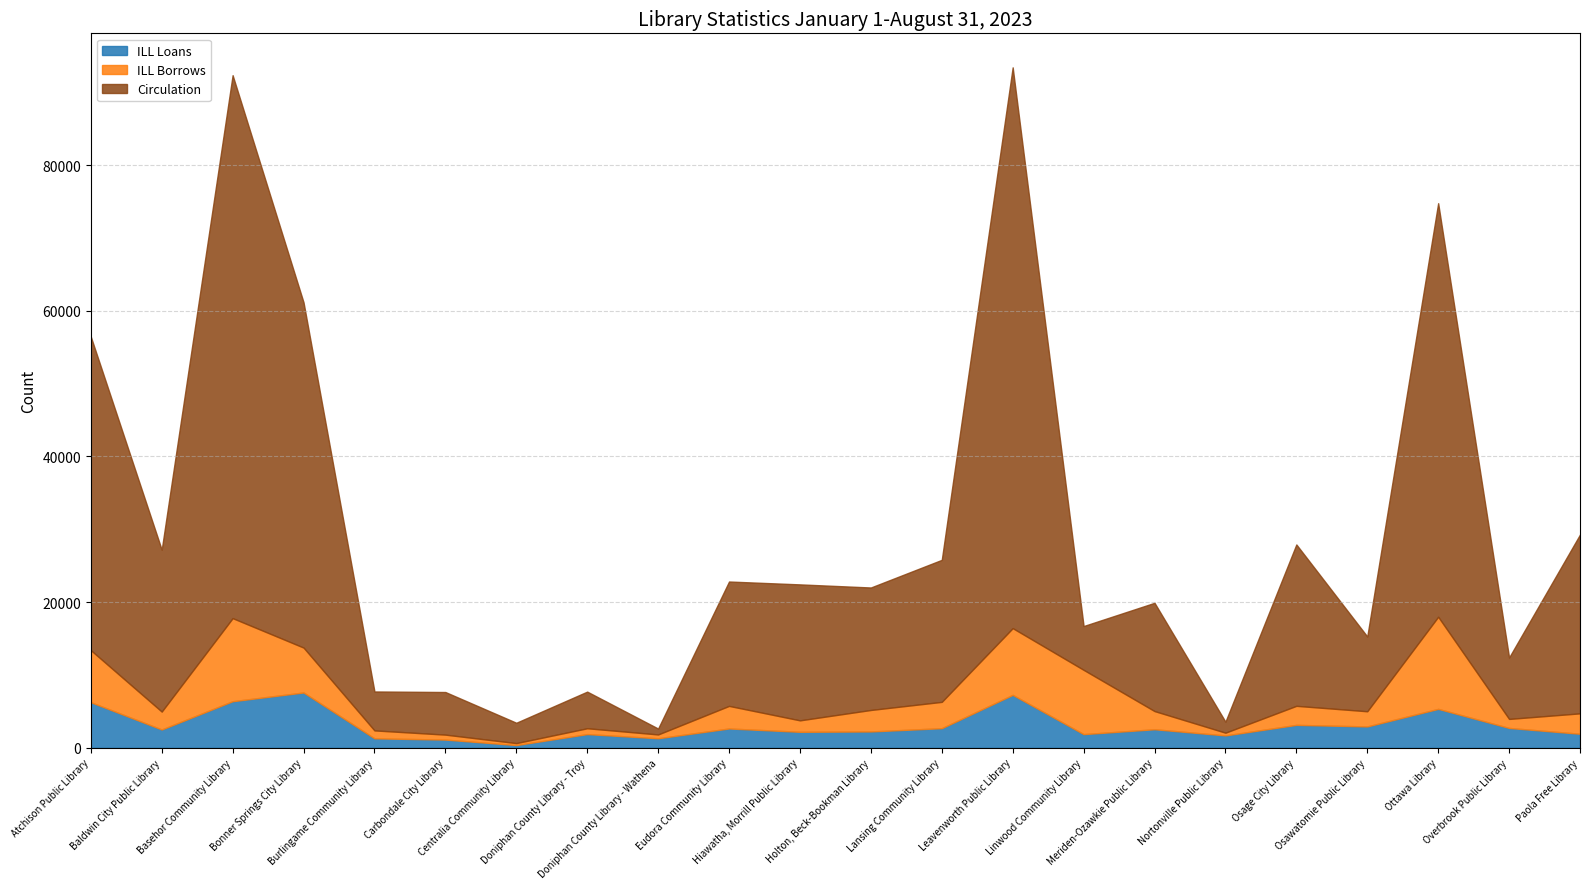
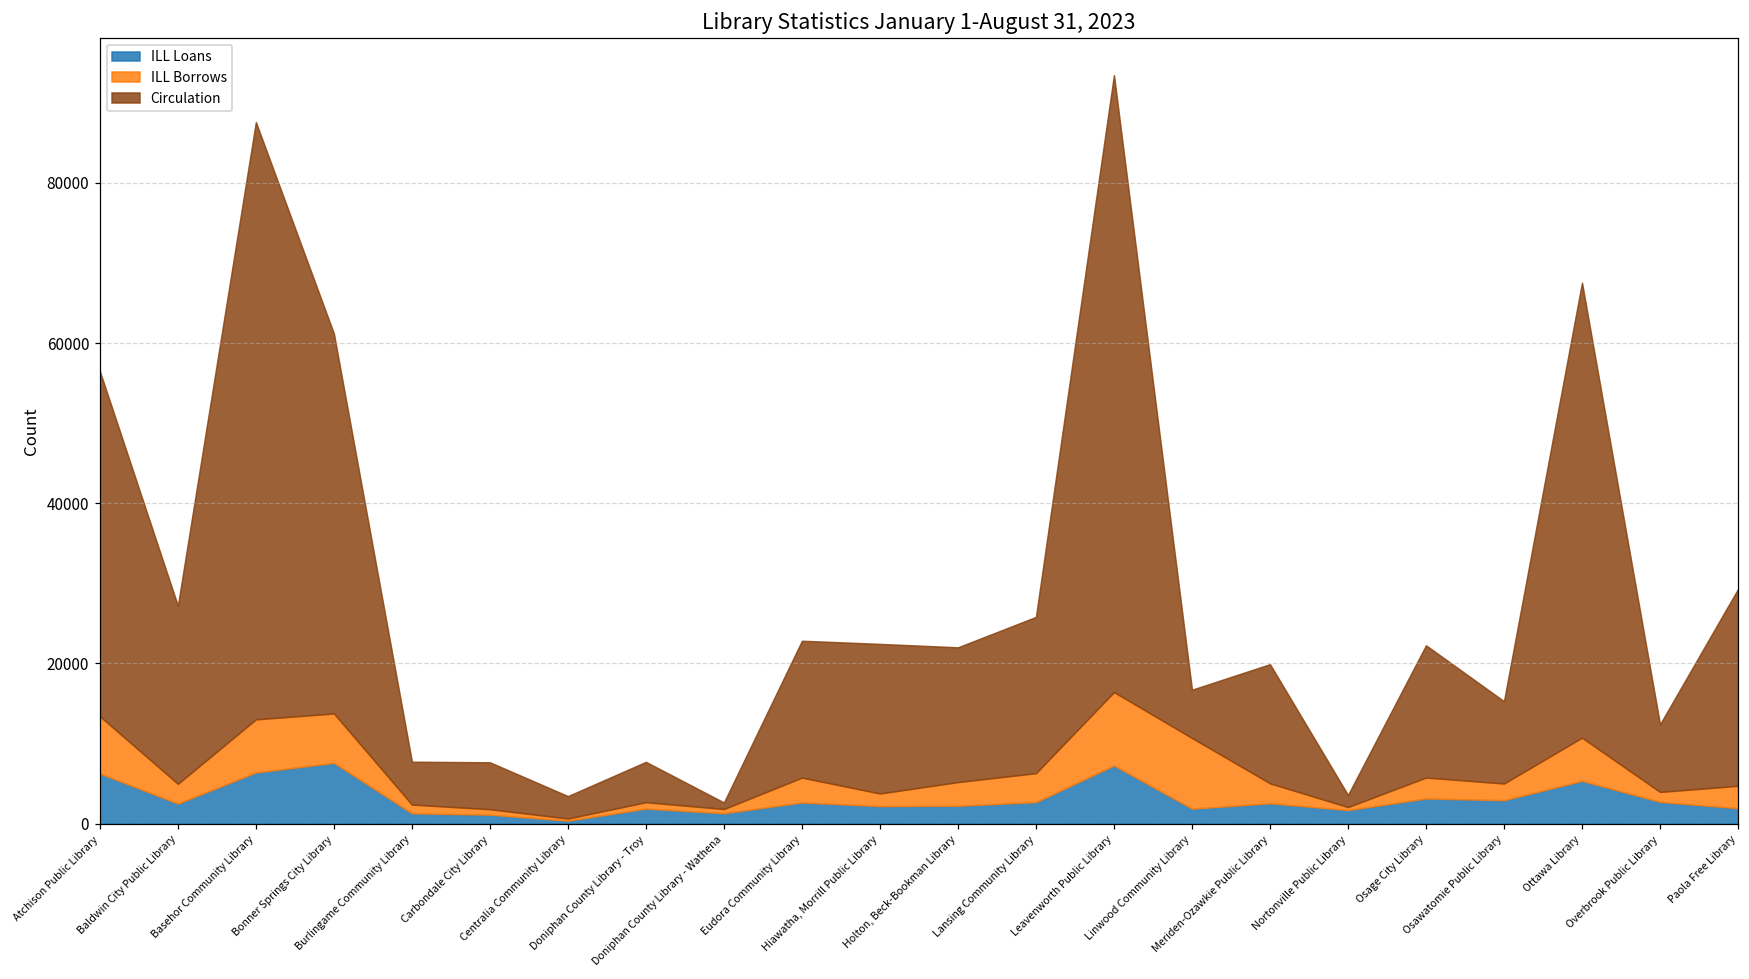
  {
    "ILL Loans": {
      "Atchison Public Library": 6000,
      "Baldwin City Public Library": 3000,
      "Basehor Community Library": 6000,
      "Bonner Springs City Library": 8000,
      "Burlingame Community Library": 1000,
      "Carbondale City Library": 1000,
      "Doniphan County Library - Troy": 2000,
      "Doniphan County Library - Wathena": 1000,
      "Eudora Community Library": 3000,
      "Hiawatha, Morrill Public Library": 2000,
      "Holton, Beck-Bookman Library": 2000,
      "Lansing Community Library": 3000,
      "Leavenworth Public Library": 7000,
      "Linwood Community Library": 2000,
      "Meriden-Ozawkie Public Library": 3000,
      "Nortonville Public Library": 2000,
      "Osage City Library": 3000,
      "Osawatomie Public Library": 3000,
      "Ottawa Library": 5000,
      "Overbrook Public Library": 3000,
      "Paola Free Library": 2000
    },
    "ILL Borrows": {
      "Atchison Public Library": 7000,
      "Baldwin City Public Library": 2000,
-     "Basehor Community Library": 11000,
+     "Basehor Community Library": 7000,
      "Bonner Springs City Library": 6000,
      "Burlingame Community Library": 1000,
      "Carbondale City Library": 1000,
      "Doniphan County Library - Troy": 1000,
      "Doniphan County Library - Wathena": 1000,
      "Eudora Community Library": 3000,
      "Hiawatha, Morrill Public Library": 2000,
      "Holton, Beck-Bookman Library": 3000,
      "Lansing Community Library": 4000,
      "Leavenworth Public Library": 9000,
      "Linwood Community Library": 9000,
      "Meriden-Ozawkie Public Library": 2000,
      "Nortonville Public Library": 0,
      "Osage City Library": 3000,
      "Osawatomie Public Library": 2000,
-     "Ottawa Library": 13000,
+     "Ottawa Library": 5000,
      "Overbrook Public Library": 1000,
      "Paola Free Library": 3000
    },
    "Circulation": {
      "Atchison Public Library": 43000,
      "Baldwin City Public Library": 22000,
      "Basehor Community Library": 75000,
      "Bonner Springs City Library": 47000,
      "Burlingame Community Library": 5000,
      "Carbondale City Library": 6000,
      "Centralia Community Library": 3000,
      "Doniphan County Library - Troy": 5000,
      "Doniphan County Library - Wathena": 1000,
      "Eudora Community Library": 17000,
      "Hiawatha, Morrill Public Library": 19000,
      "Holton, Beck-Bookman Library": 17000,
      "Lansing Community Library": 19000,
      "Leavenworth Public Library": 77000,
      "Linwood Community Library": 6000,
      "Meriden-Ozawkie Public Library": 15000,
      "Nortonville Public Library": 2000,
-     "Osage City Library": 22000,
+     "Osage City Library": 17000,
      "Osawatomie Public Library": 10000,
      "Ottawa Library": 57000,
      "Overbrook Public Library": 8000,
      "Paola Free Library": 25000
    }
  }
